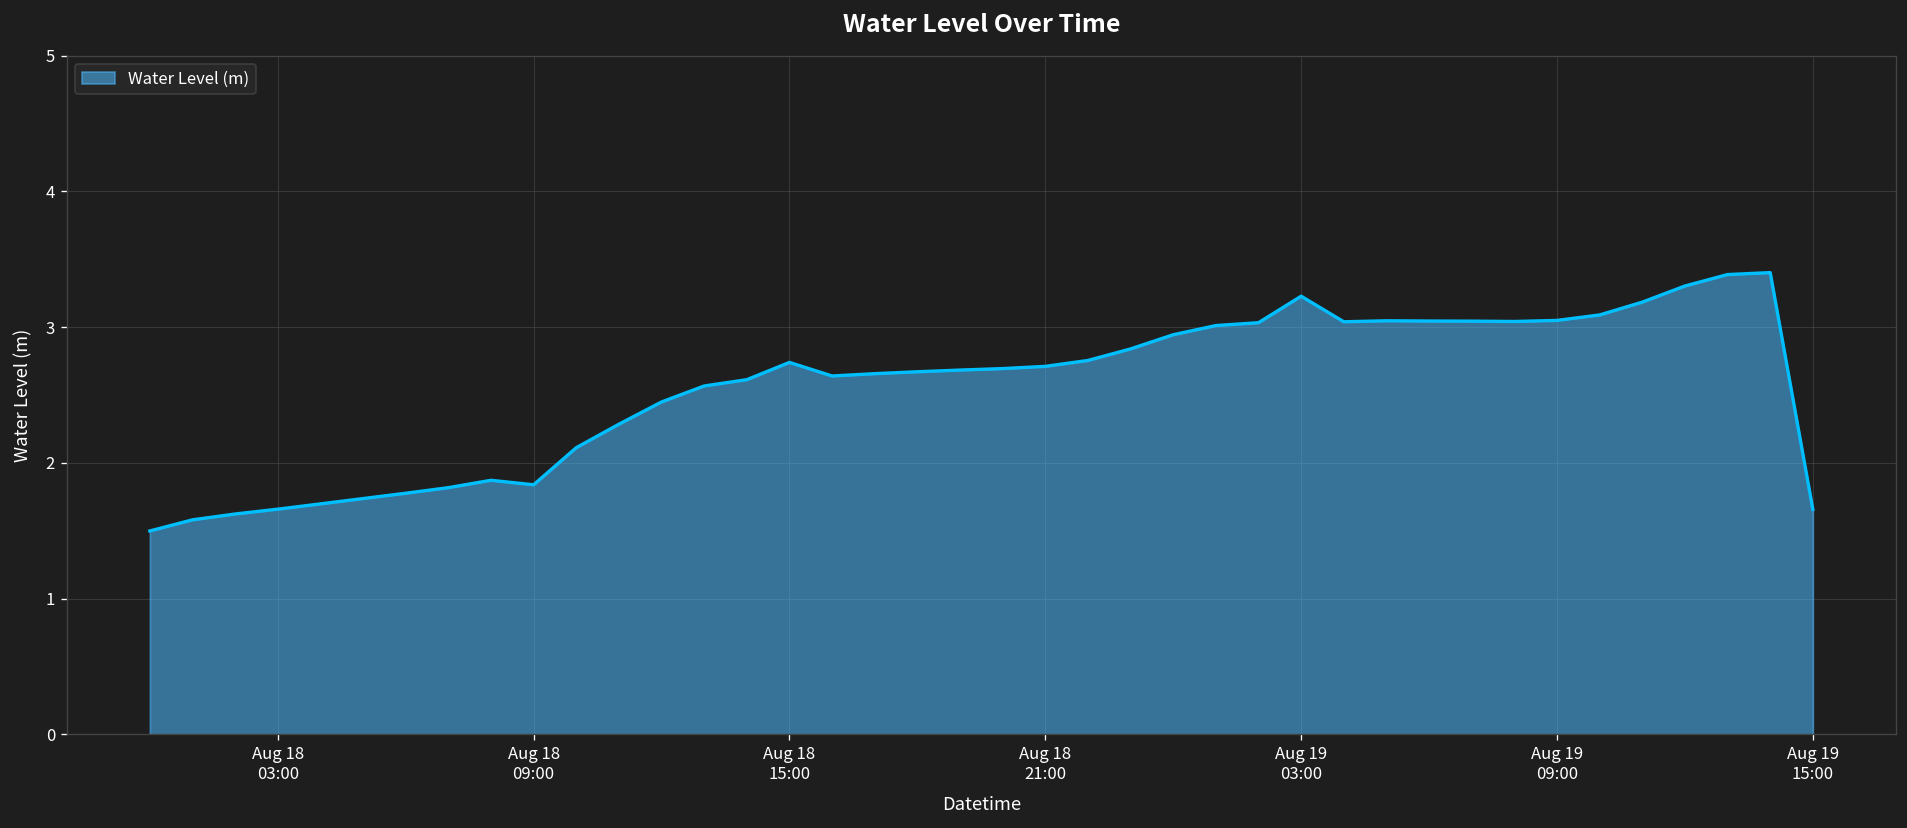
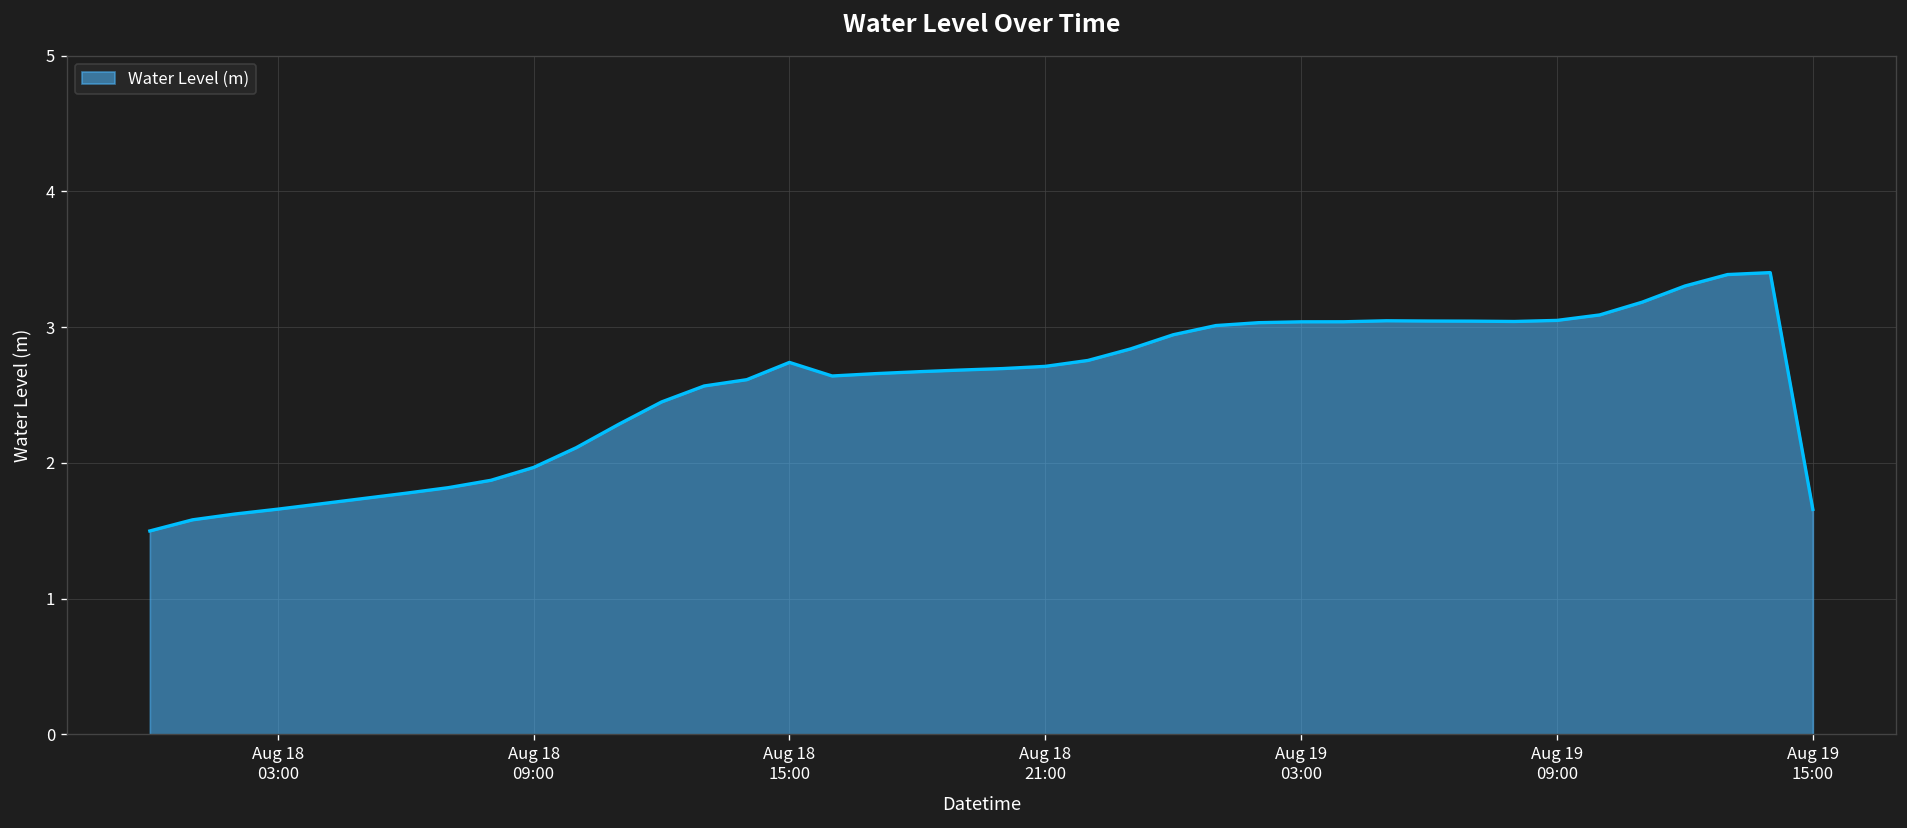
  {
    "Aug 18 03:00": 1.66,
-   "Aug 18 09:00": 1.84,
+   "Aug 18 09:00": 1.97,
    "Aug 18 15:00": 2.74,
    "Aug 18 21:00": 2.71,
-   "Aug 19 03:00": 3.23,
+   "Aug 19 03:00": 3.04,
    "Aug 19 09:00": 3.05,
    "Aug 19 15:00": 1.66
  }
